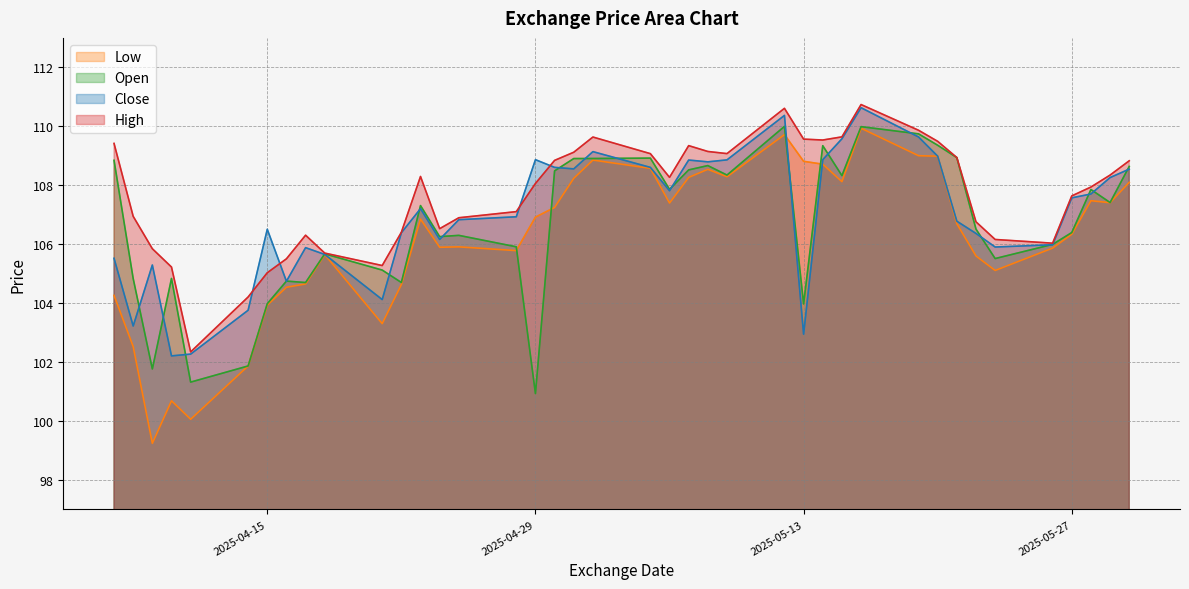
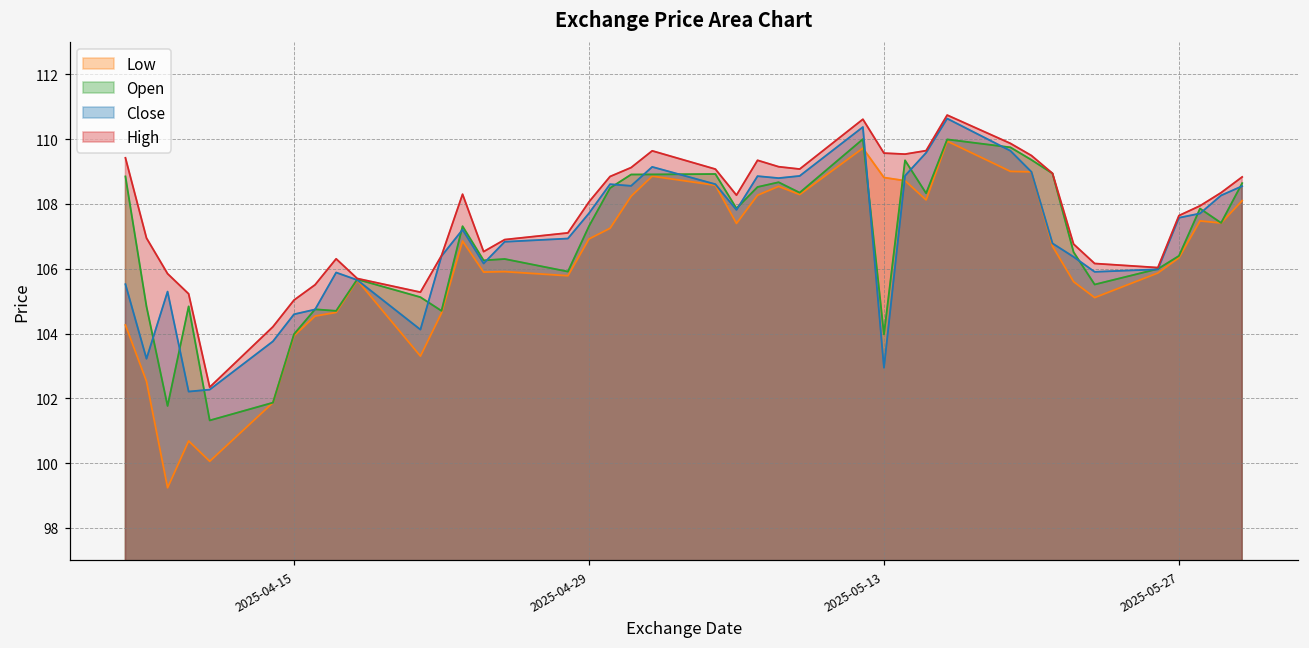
  {
    "Open": {
-     "2025-04-29": 100.9,
+     "2025-04-29": 107.3,
      "2025-05-13": 104.0
    },
    "Close": {
-     "2025-04-15": 106.5,
-     "2025-04-29": 108.9,
+     "2025-04-15": 104.6,
+     "2025-04-29": 107.7,
      "2025-05-13": 102.9
    }
  }
